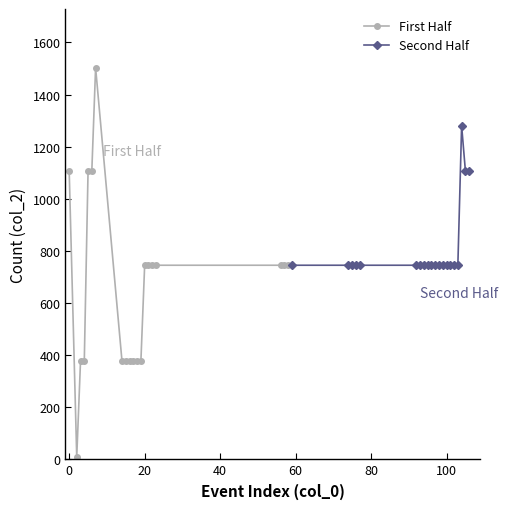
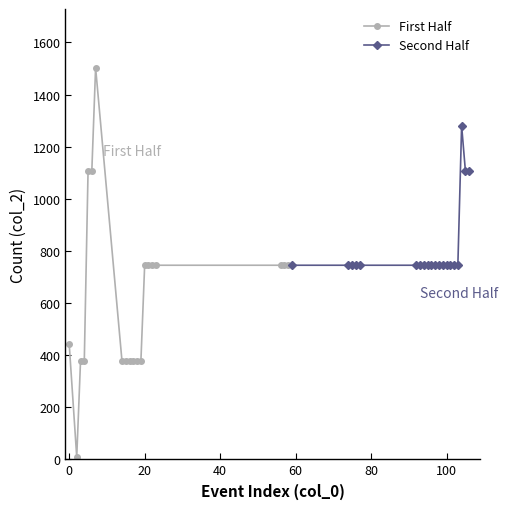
  {
    "First Half": {
-     "0": 1110,
+     "0": 440,
      "20": 750
    },
    "Second Half": {
      "100": 750
    }
  }
